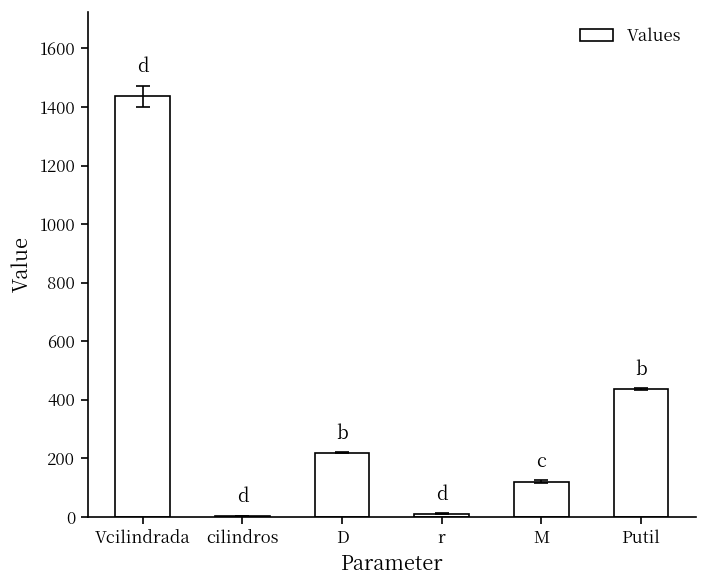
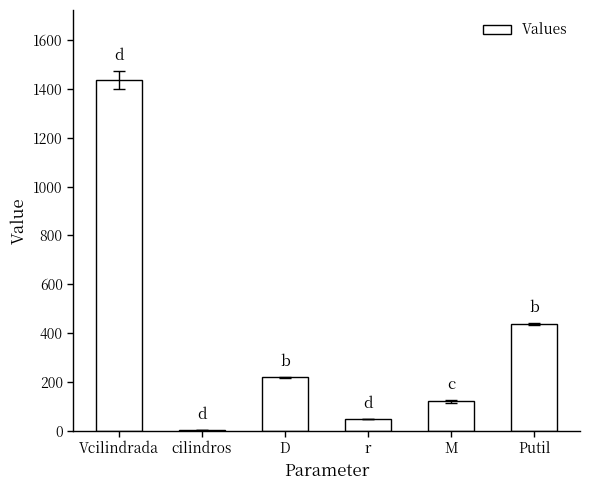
  {
    "Values": {
      "Vcilindrada": 1440,
      "D": 220,
-     "r": 10,
+     "r": 50,
      "M": 120,
      "Putil": 440
    }
  }
